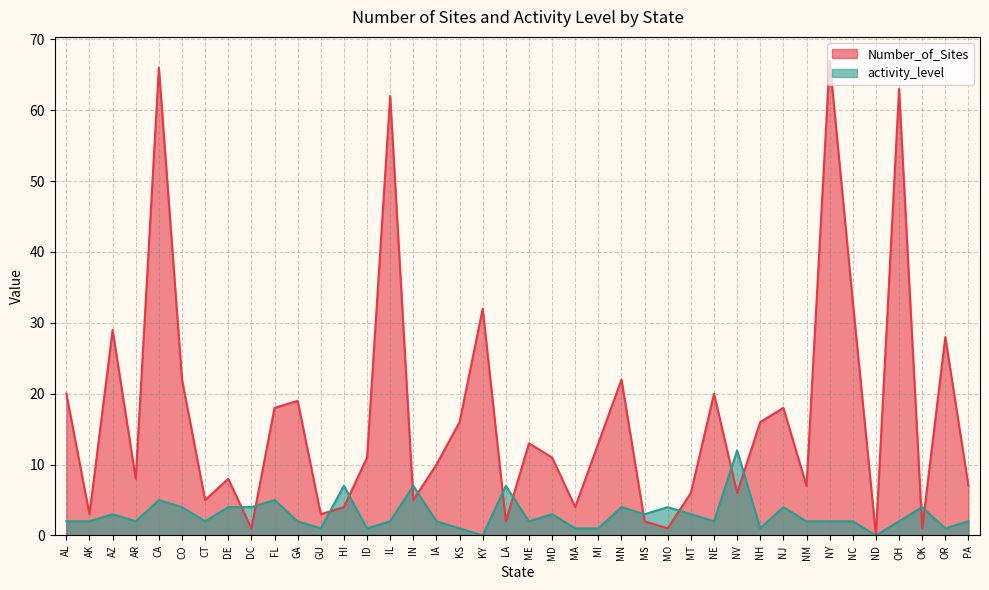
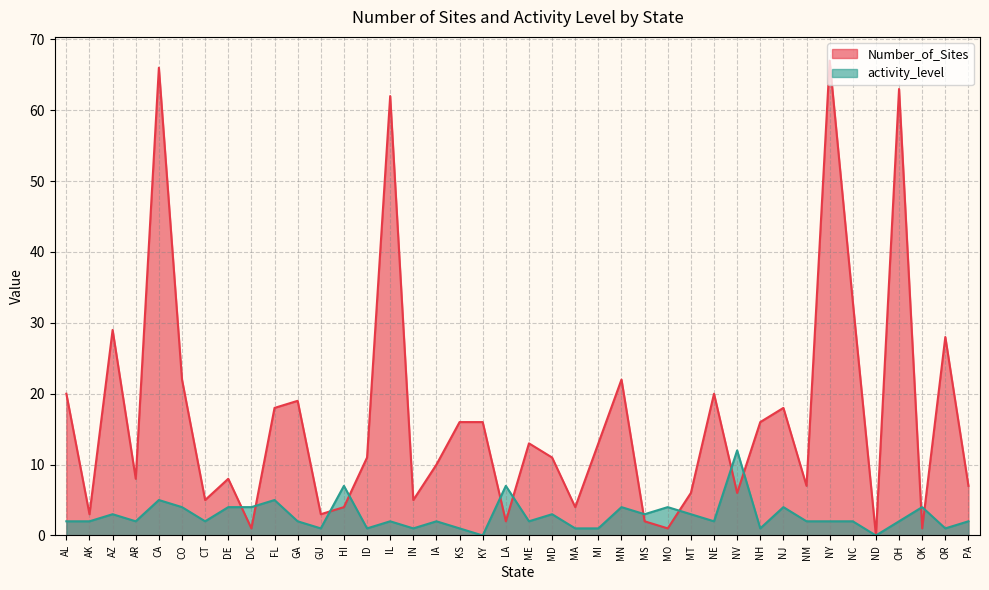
  {
    "Number_of_Sites": {
      "AL": 20,
      "AK": 3,
      "AZ": 29,
      "AR": 8,
      "CA": 66,
      "CO": 22,
      "CT": 5,
      "DE": 8,
      "DC": 1,
      "FL": 18,
      "GA": 19,
      "GU": 3,
      "HI": 4,
      "ID": 11,
      "IL": 62,
      "IN": 5,
      "IA": 10,
      "KS": 16,
-     "KY": 32,
+     "KY": 16,
      "LA": 2,
      "ME": 13,
      "MD": 11,
      "MA": 4,
      "MI": 13,
      "MN": 22,
      "MS": 2,
      "MO": 1,
      "MT": 6,
      "NE": 20,
      "NV": 6,
      "NH": 16,
      "NJ": 18,
      "NM": 7,
      "NC": 33,
      "OH": 63,
      "OK": 1,
      "OR": 28,
      "PA": 7
    },
    "activity_level": {
      "AL": 2,
      "AK": 2,
      "AZ": 3,
      "AR": 2,
      "CA": 5,
      "CO": 4,
      "CT": 2,
      "DE": 4,
      "DC": 4,
      "FL": 5,
      "GA": 2,
      "GU": 1,
      "HI": 7,
      "ID": 1,
      "IL": 2,
-     "IN": 7,
+     "IN": 1,
      "IA": 2,
      "KS": 1,
      "KY": 0,
      "LA": 7,
      "ME": 2,
      "MD": 3,
      "MA": 1,
      "MI": 1,
      "MN": 4,
      "MS": 3,
      "MO": 4,
      "MT": 3,
      "NE": 2,
      "NV": 12,
      "NH": 1,
      "NJ": 4,
      "NM": 2,
      "NY": 2,
      "NC": 2,
      "OH": 2,
      "OK": 4,
      "OR": 1,
      "PA": 2
    }
  }
